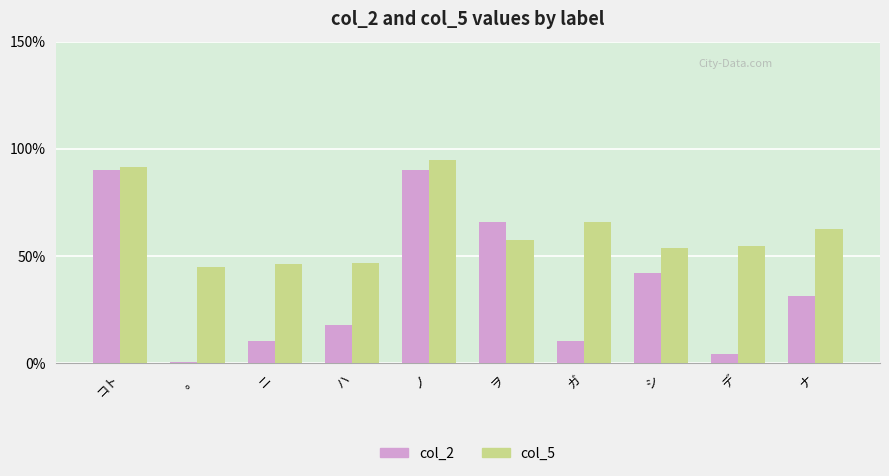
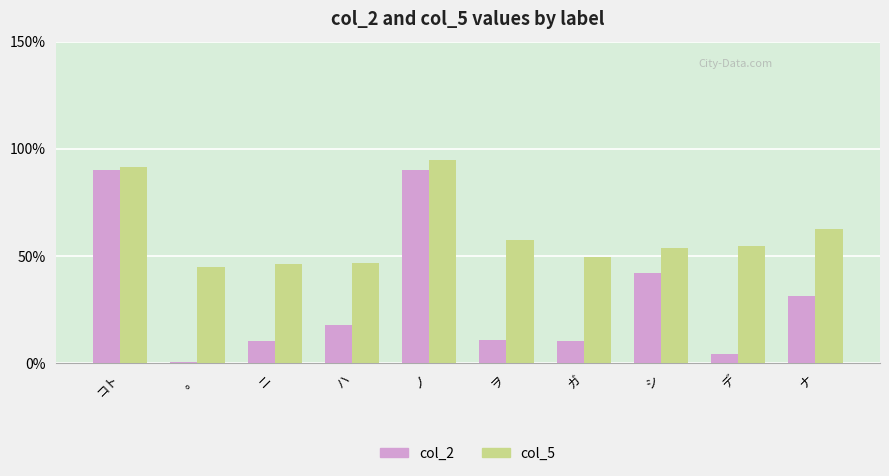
  {
    "col_2": {
      "コト": "90%",
      "ニ": "10%",
      "ハ": "18%",
      "ノ": "90%",
-     "ヲ": "66%",
+     "ヲ": "11%",
      "ガ": "10%",
      "シ": "42%",
      "デ": "4%",
      "ナ": "31%"
    },
    "col_5": {
      "コト": "91%",
      "。": "45%",
      "ニ": "46%",
      "ハ": "47%",
      "ノ": "95%",
      "ヲ": "58%",
-     "ガ": "66%",
+     "ガ": "50%",
      "シ": "54%",
      "デ": "54%",
      "ナ": "63%"
    }
  }
